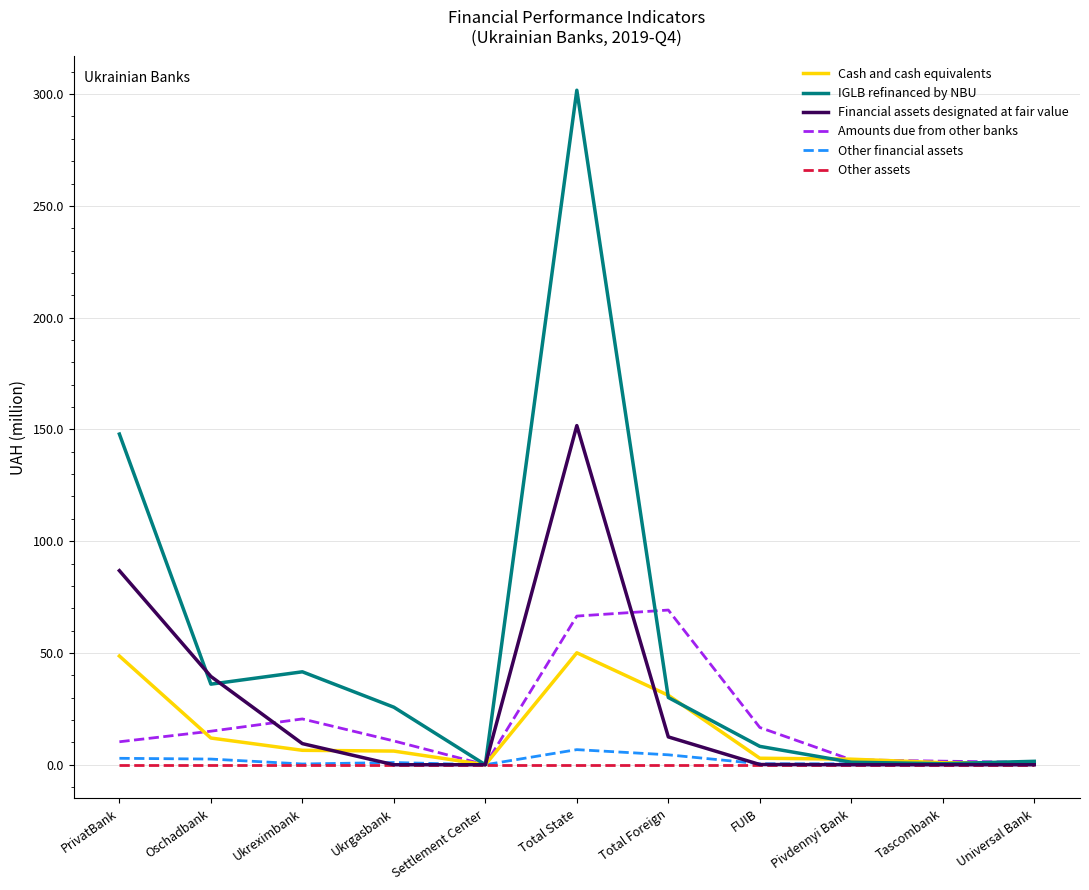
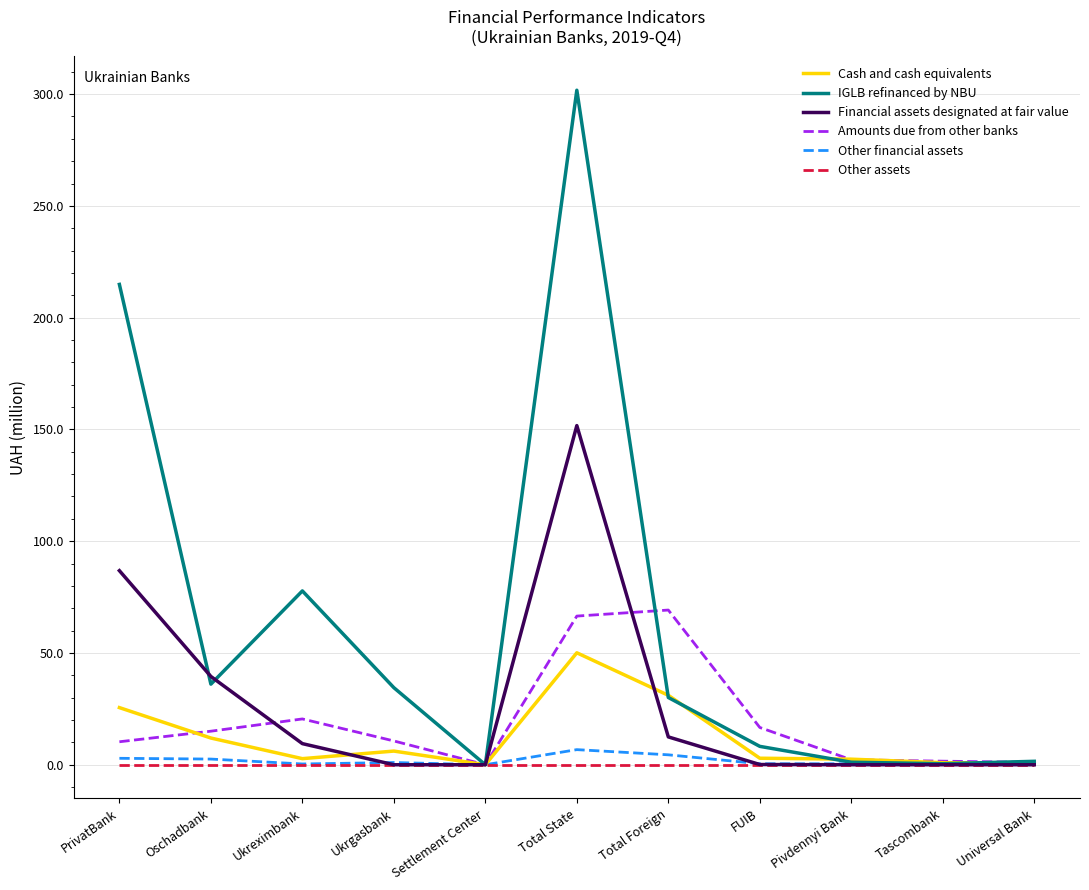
  {
    "Cash and cash equivalents": {
-     "PrivatBank": 49,
+     "PrivatBank": 26,
      "Oschadbank": 12,
-     "Ukreximbank": 6,
+     "Ukreximbank": 3,
      "Ukrgasbank": 6,
      "Total State": 50,
      "FUIB": 3
    },
    "IGLB refinanced by NBU": {
-     "PrivatBank": 148,
+     "PrivatBank": 215,
      "Oschadbank": 36,
-     "Ukreximbank": 42,
-     "Ukrgasbank": 26,
+     "Ukreximbank": 78,
+     "Ukrgasbank": 34,
      "Total State": 302,
      "FUIB": 8
    },
    "Financial assets designated at fair value": {
      "PrivatBank": 87,
      "Oschadbank": 39,
      "Ukreximbank": 9,
      "Total State": 152,
      "Total Foreign": 12
    },
    "Amounts due from other banks": {
      "PrivatBank": 10,
      "Oschadbank": 15,
      "Ukreximbank": 20,
      "Ukrgasbank": 11,
      "Total State": 67,
      "Total Foreign": 69,
      "FUIB": 17
    },
    "Other financial assets": {
      "PrivatBank": 3,
      "Oschadbank": 3,
      "Total State": 7,
      "Total Foreign": 4
    },
    "Other assets": {
      "PrivatBank": 0,
      "Oschadbank": 0,
      "Total State": 0,
      "Total Foreign": 0
    }
  }
